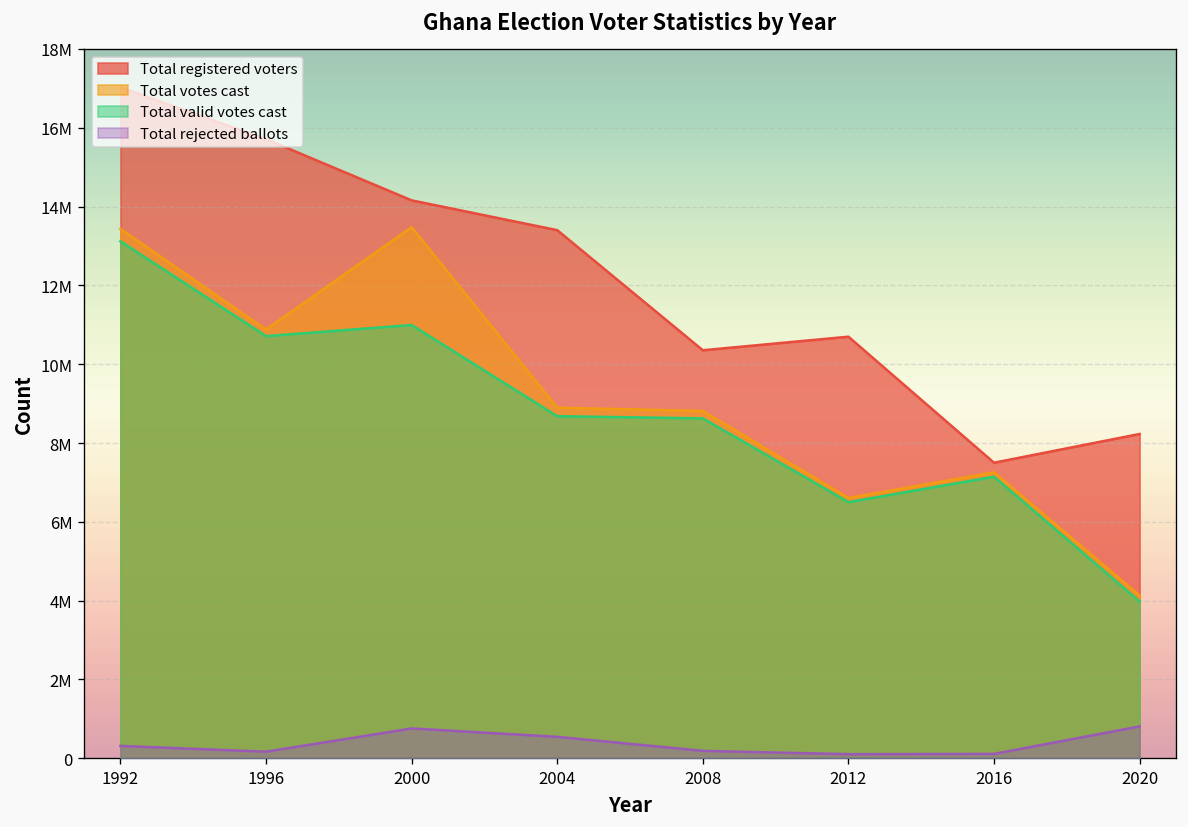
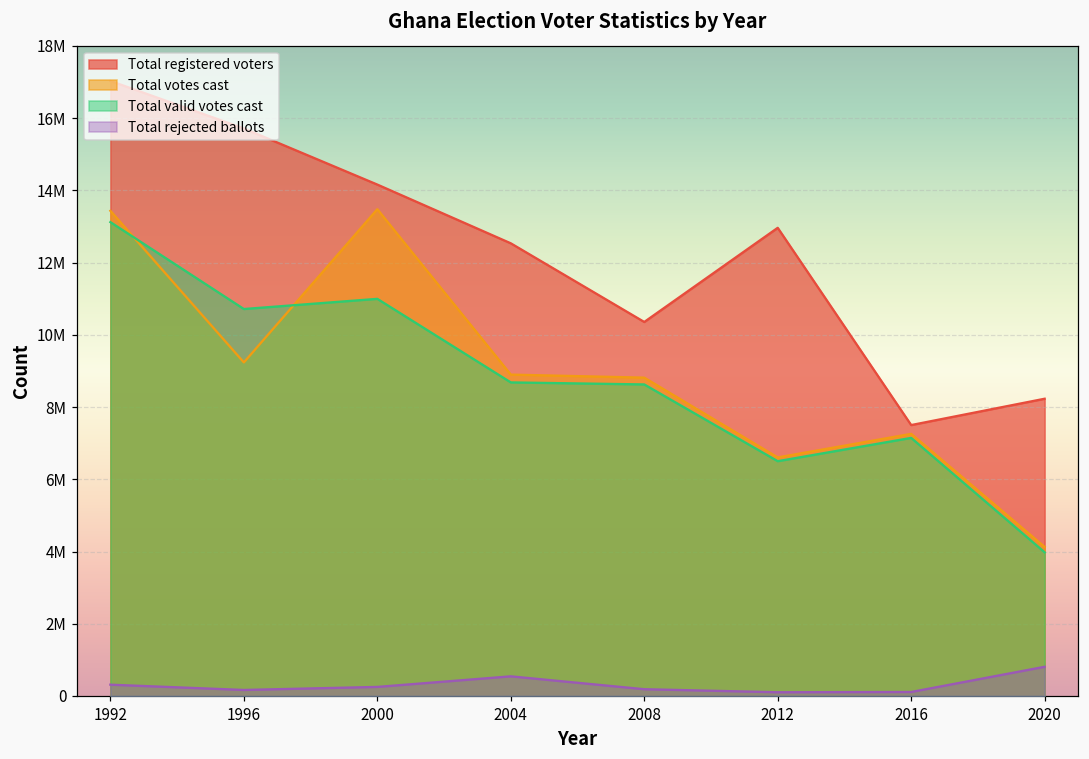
  {
    "Total registered voters": {
      "2000": 14200000,
-     "2004": 13400000,
+     "2004": 12500000,
      "2008": 10400000,
-     "2012": 10700000,
+     "2012": 13000000,
      "2016": 7500000,
      "2020": 8200000
    },
    "Total votes cast": {
      "1992": 13400000,
-     "1996": 10900000,
+     "1996": 9200000,
      "2000": 13500000,
      "2004": 8900000,
      "2008": 8800000,
      "2012": 6600000,
      "2016": 7300000,
      "2020": 4100000
    },
    "Total valid votes cast": {
      "1992": 13100000,
      "1996": 10700000,
      "2000": 11000000,
      "2004": 8700000,
      "2008": 8600000,
      "2012": 6500000,
      "2016": 7100000,
      "2020": 4000000
    },
    "Total rejected ballots": {
      "1992": 300000,
      "1996": 200000,
-     "2000": 800000,
+     "2000": 300000,
      "2004": 500000,
      "2008": 200000,
      "2012": 100000,
      "2016": 100000,
      "2020": 800000
    }
  }
